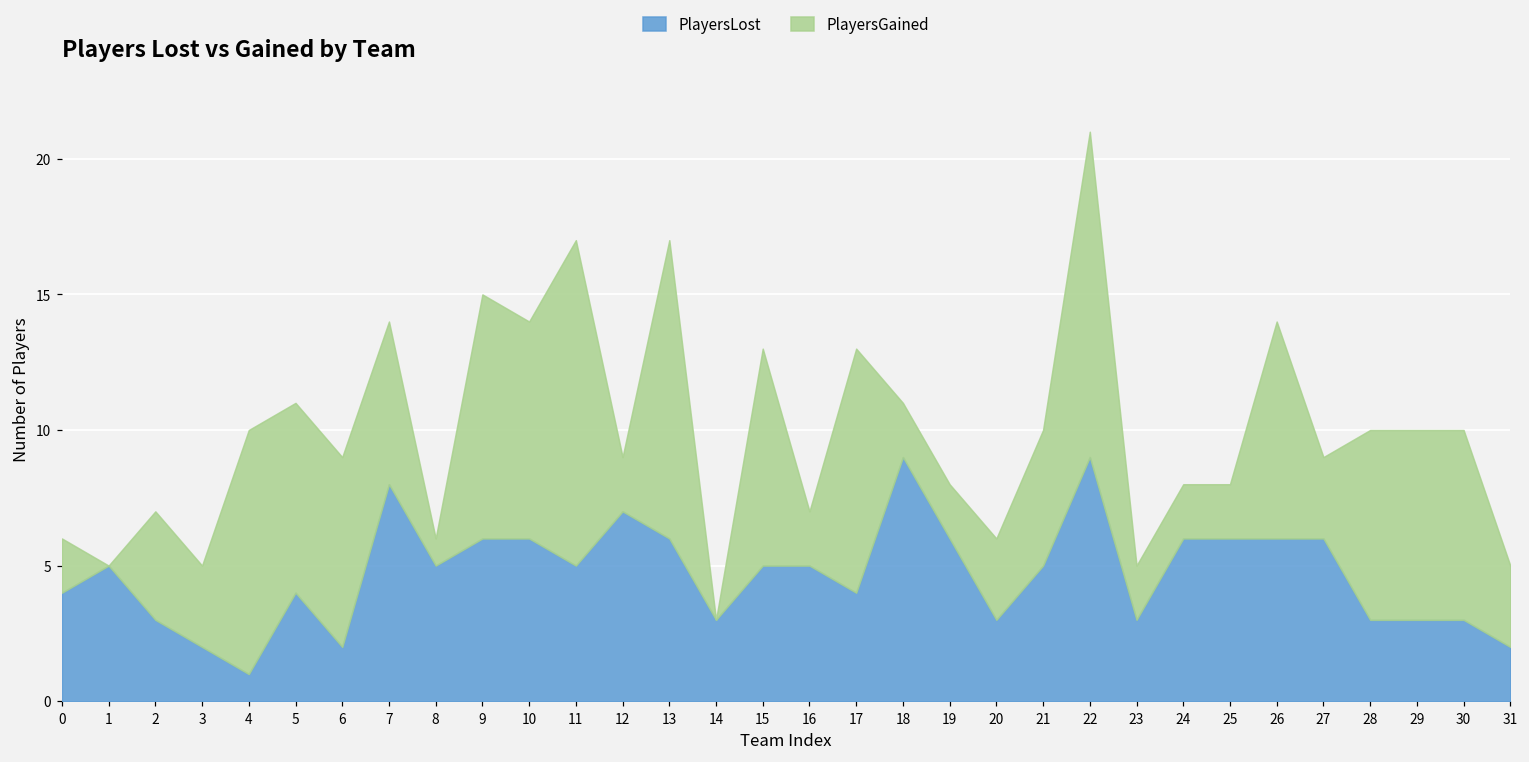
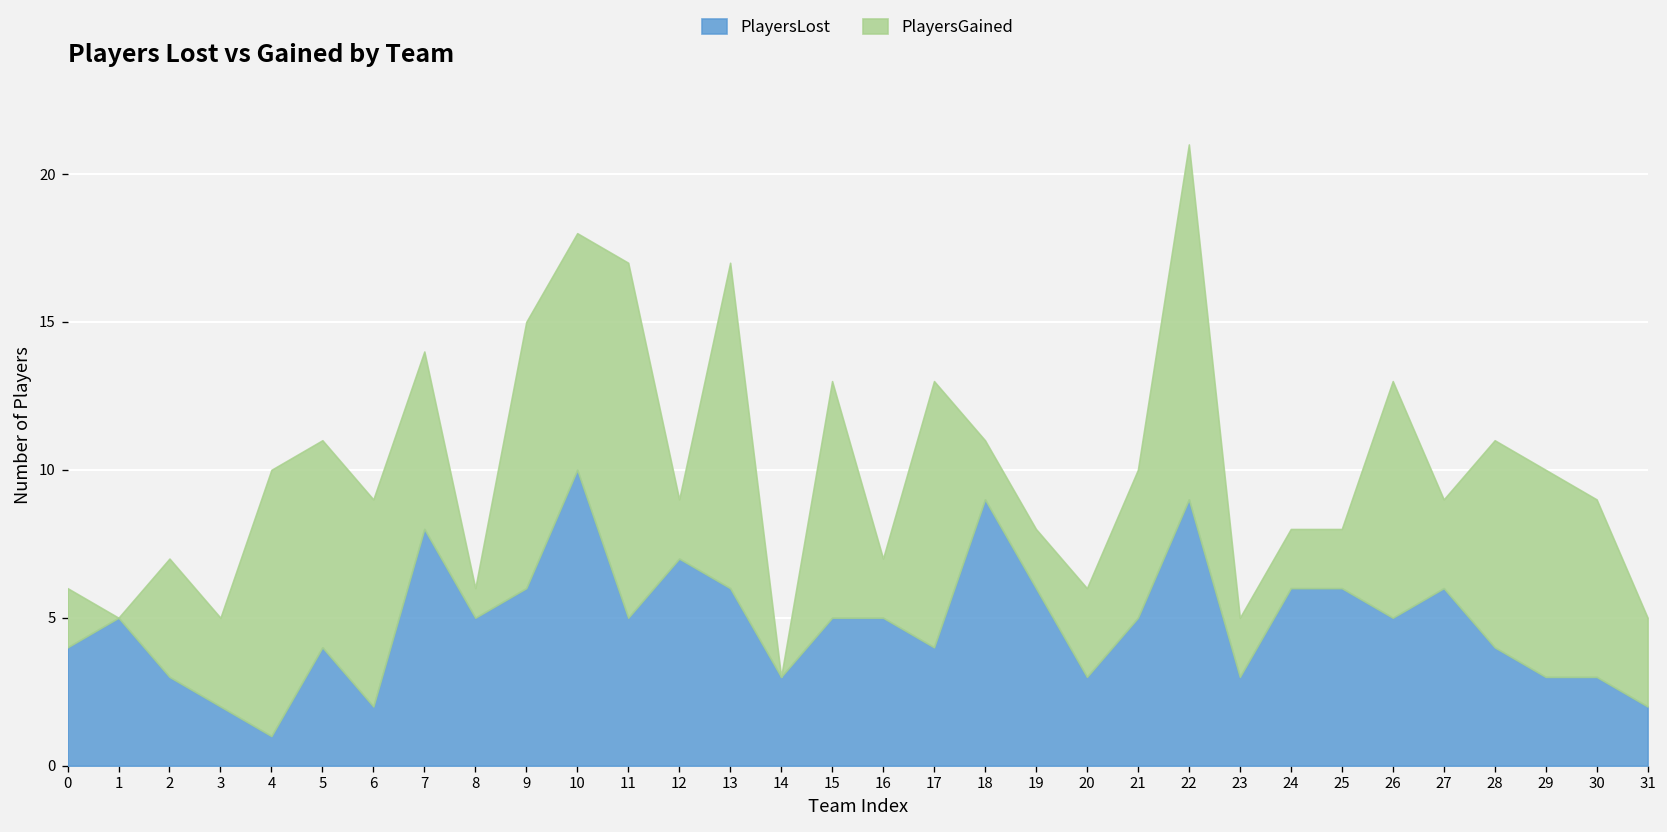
  {
    "PlayersLost": {
      "0": 4,
      "2": 3,
      "3": 2,
      "4": 1,
      "5": 4,
      "6": 2,
      "7": 8,
      "8": 5,
      "9": 6,
-     "10": 6,
+     "10": 10,
      "11": 5,
      "12": 7,
      "13": 6,
      "15": 5,
      "16": 5,
      "17": 4,
      "18": 9,
      "19": 6,
      "20": 3,
      "21": 5,
      "22": 9,
      "23": 3,
      "24": 6,
      "25": 6,
-     "26": 6,
+     "26": 5,
      "27": 6,
-     "28": 3,
+     "28": 4,
      "29": 3,
      "30": 3,
      "31": 2
    },
    "PlayersGained": {
-     "30": 7
+     "30": 6
    }
  }
